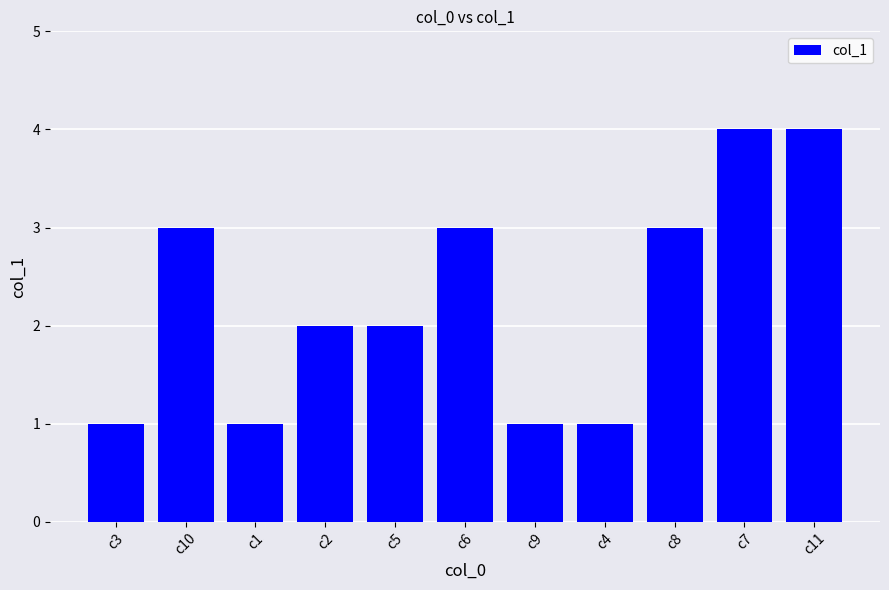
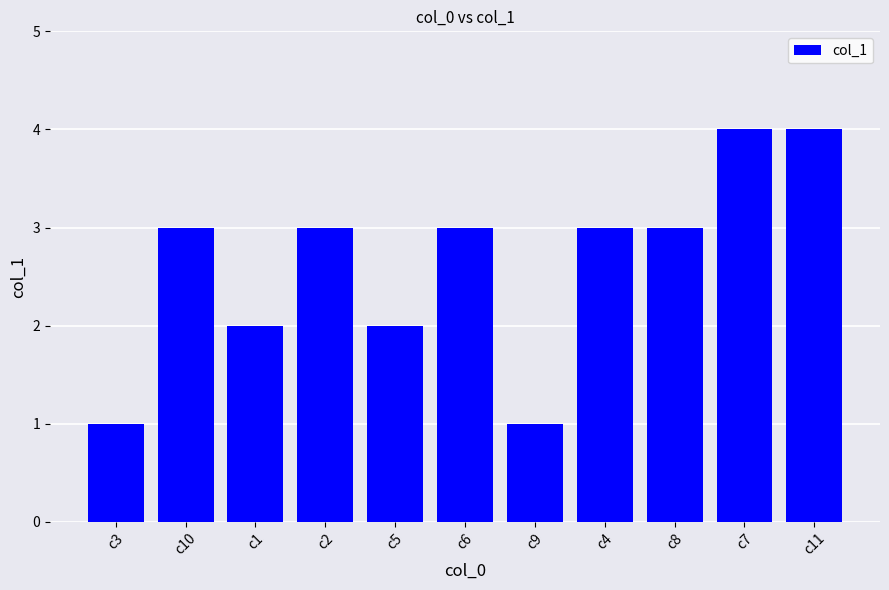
  {
    "c3": 1,
    "c10": 3,
-   "c1": 1,
-   "c2": 2,
+   "c1": 2,
+   "c2": 3,
    "c5": 2,
    "c6": 3,
    "c9": 1,
-   "c4": 1,
+   "c4": 3,
    "c8": 3,
    "c7": 4,
    "c11": 4
  }
